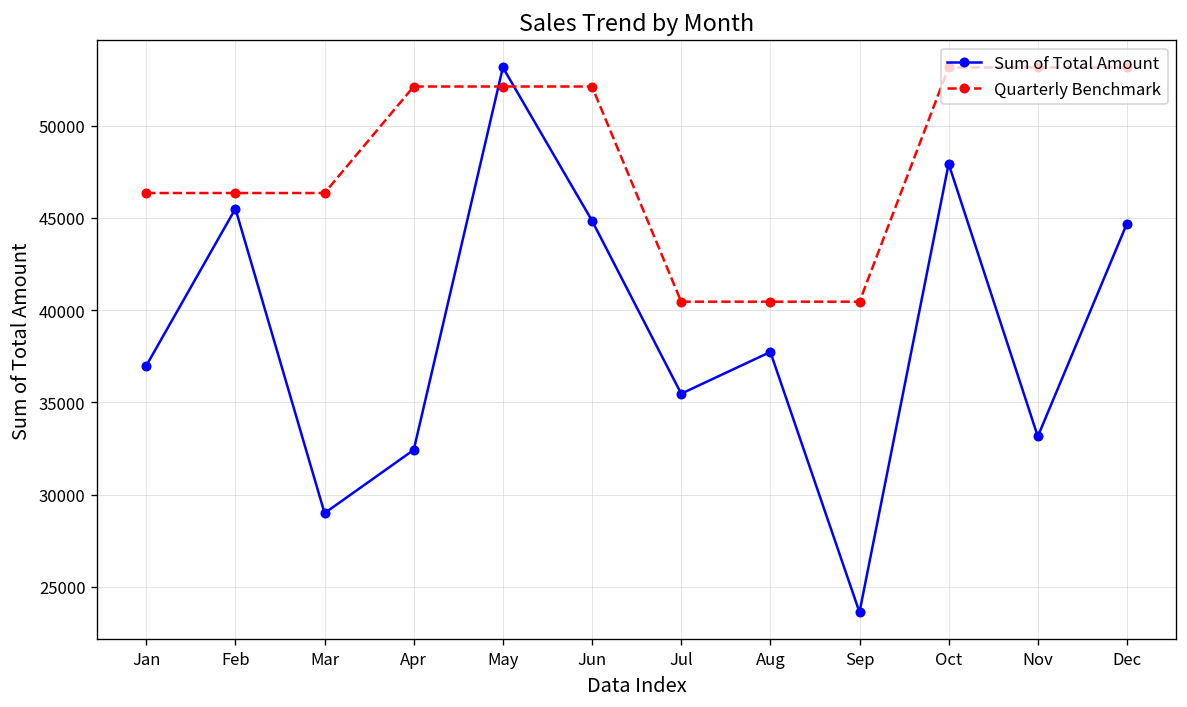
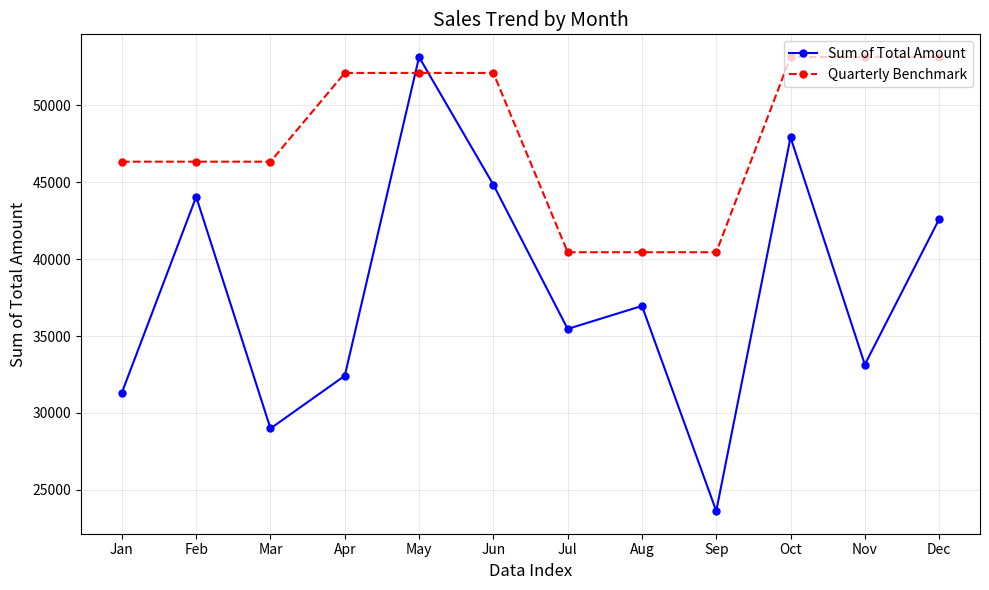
  {
    "Sum of Total Amount": {
-     "Jan": 37000,
-     "Feb": 45500,
+     "Jan": 31300,
+     "Feb": 44100,
      "Mar": 29000,
      "Apr": 32400,
      "May": 53200,
      "Jun": 44800,
      "Jul": 35500,
-     "Aug": 37700,
+     "Aug": 37000,
      "Sep": 23600,
      "Oct": 47900,
      "Nov": 33100,
-     "Dec": 44700
+     "Dec": 42600
    },
    "Quarterly Benchmark": {
      "Jan": 46300,
      "Feb": 46300,
      "Mar": 46300,
      "Apr": 52100,
      "May": 52100,
      "Jun": 52100,
      "Jul": 40500,
      "Aug": 40500,
      "Sep": 40500
    }
  }
